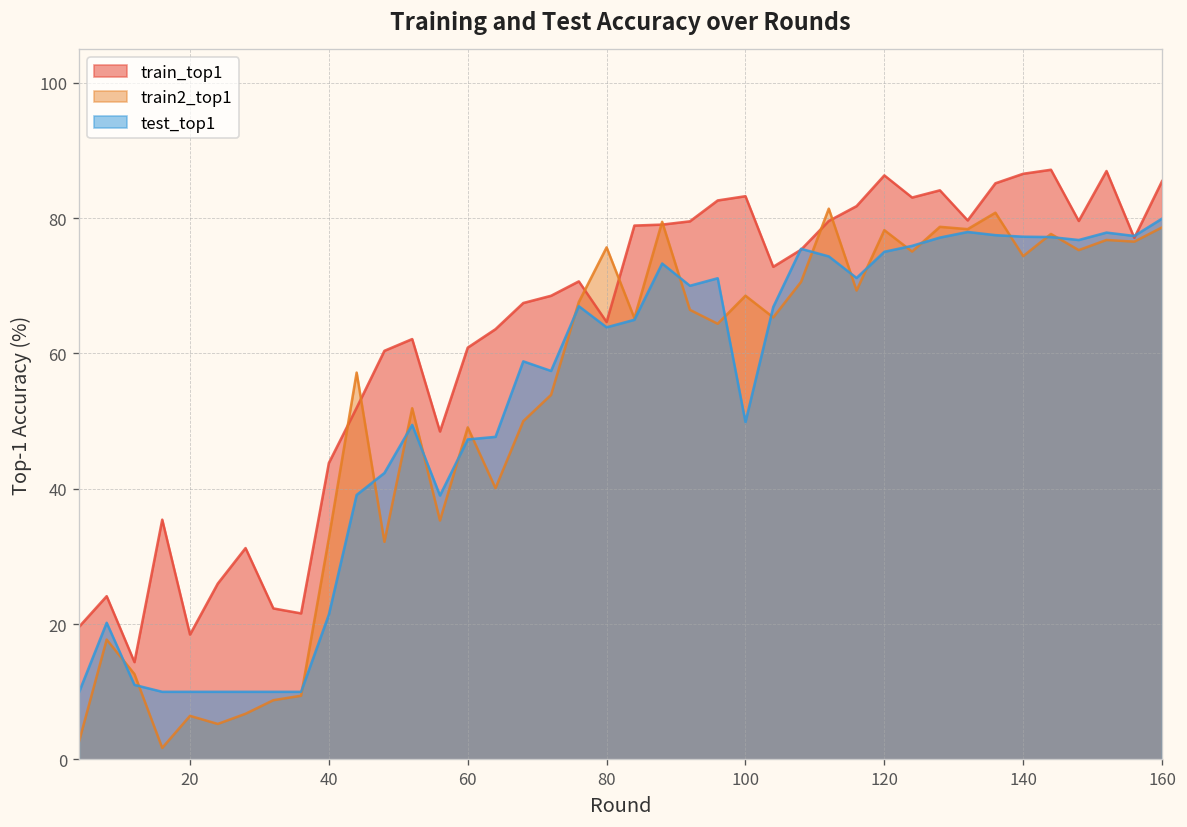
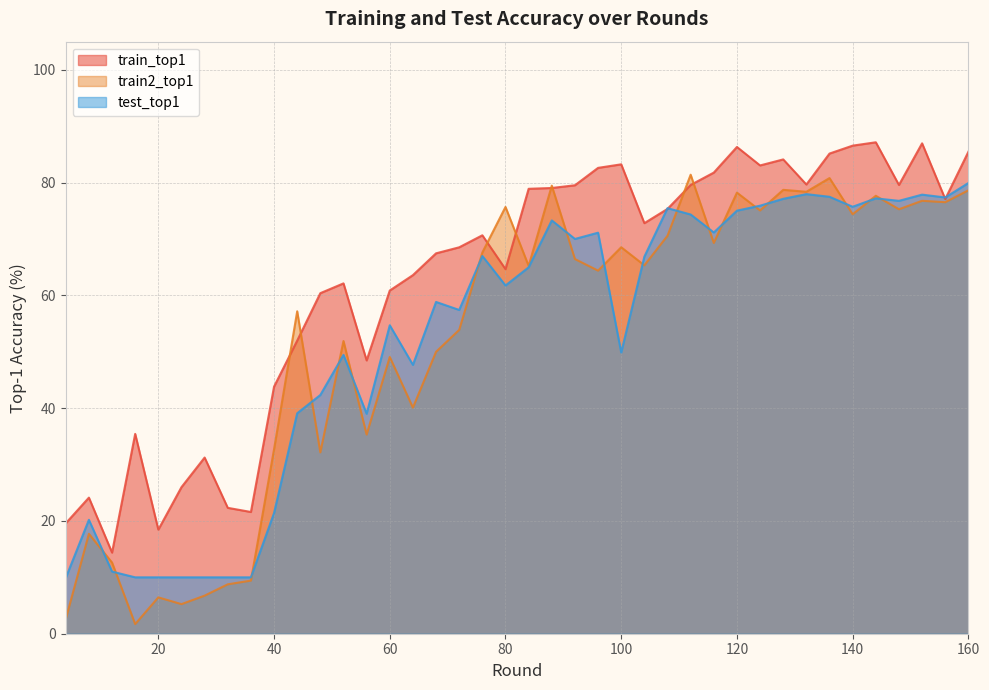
  {
    "test_top1": {
      "20": 10,
      "40": 21,
-     "60": 47,
-     "80": 64,
+     "60": 55,
+     "80": 62,
      "100": 50,
      "120": 75,
-     "140": 77,
+     "140": 76,
      "160": 80
    }
  }
